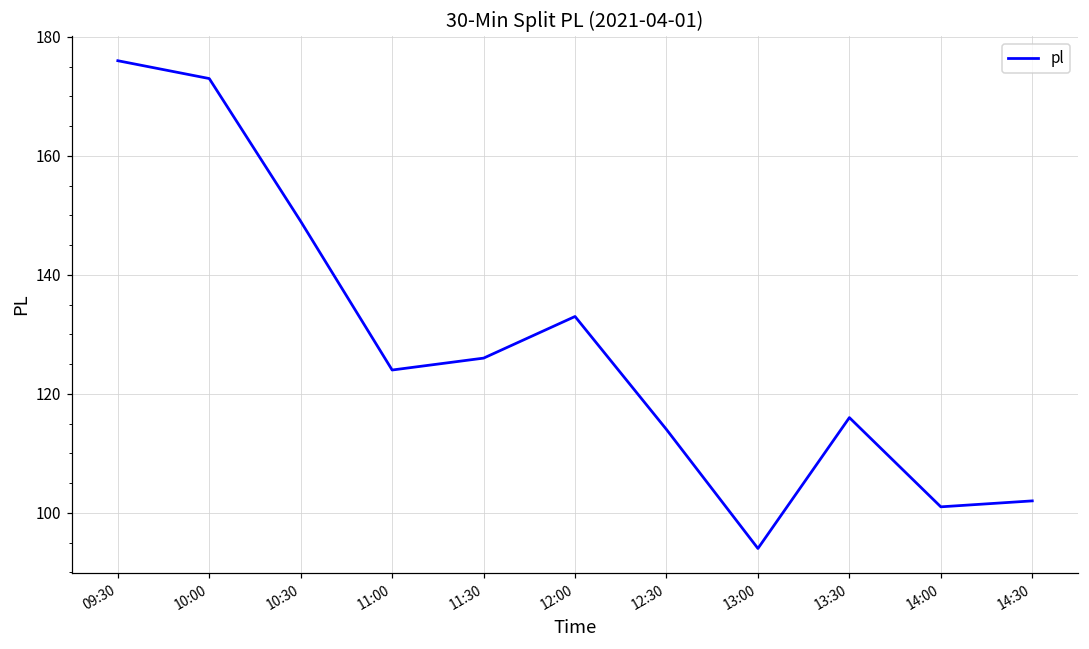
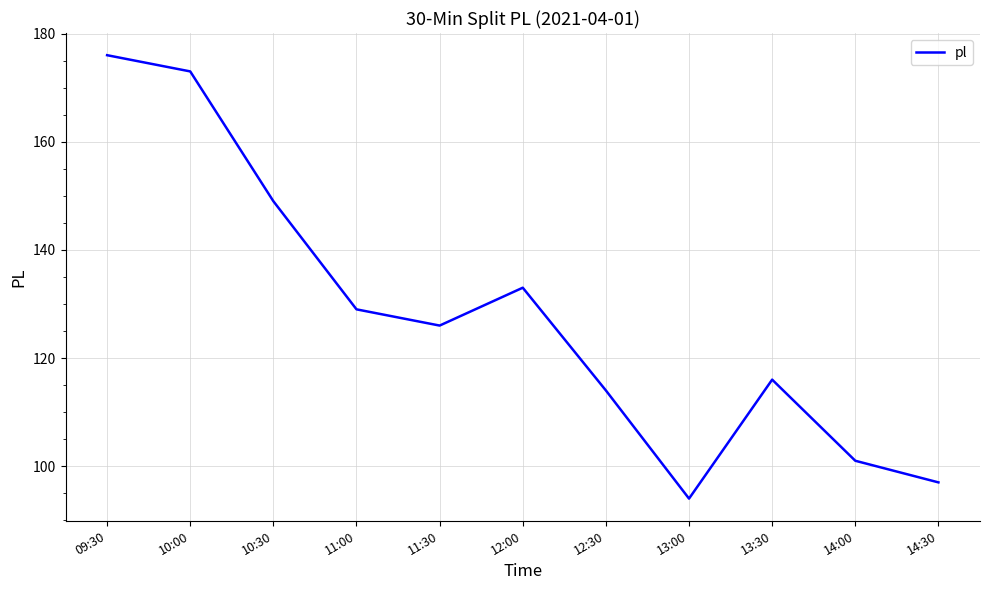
  {
    "09:30": 176,
    "10:00": 173,
    "10:30": 149,
-   "11:00": 124,
+   "11:00": 129,
    "11:30": 126,
    "12:00": 133,
    "12:30": 114,
    "13:00": 94,
    "13:30": 116,
    "14:00": 101,
-   "14:30": 102
+   "14:30": 97
  }
